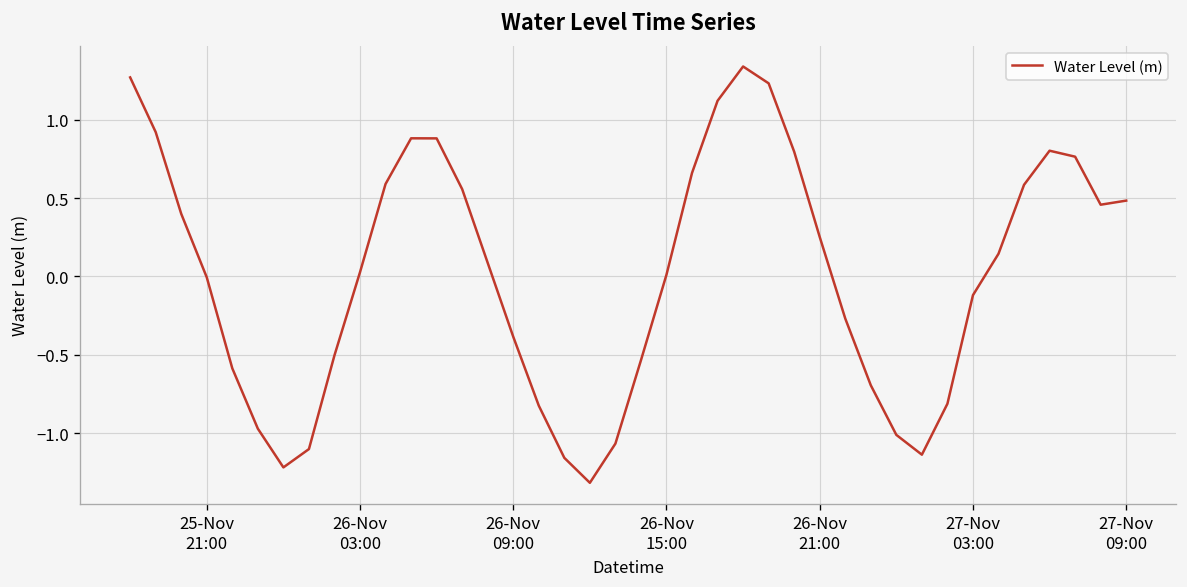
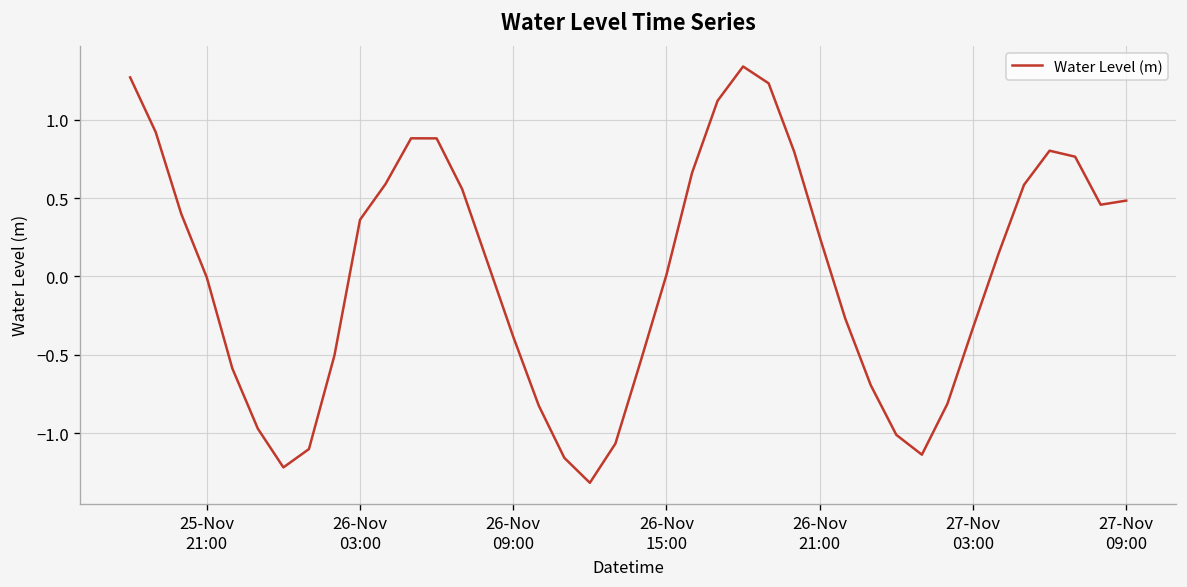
  {
    "25-Nov 21:00": -0.01,
-   "26-Nov 03:00": 0.03,
+   "26-Nov 03:00": 0.36,
    "26-Nov 09:00": -0.38,
    "26-Nov 15:00": 0.01,
    "26-Nov 21:00": 0.25,
-   "27-Nov 03:00": -0.12,
+   "27-Nov 03:00": -0.33,
    "27-Nov 09:00": 0.48
  }
